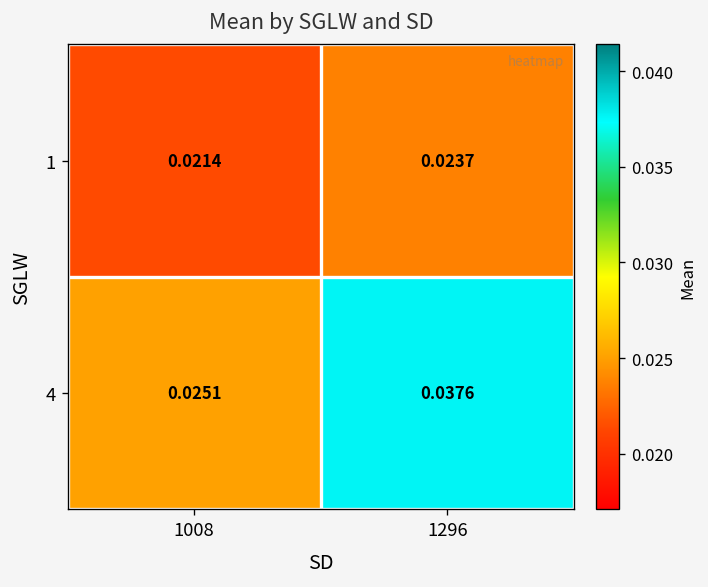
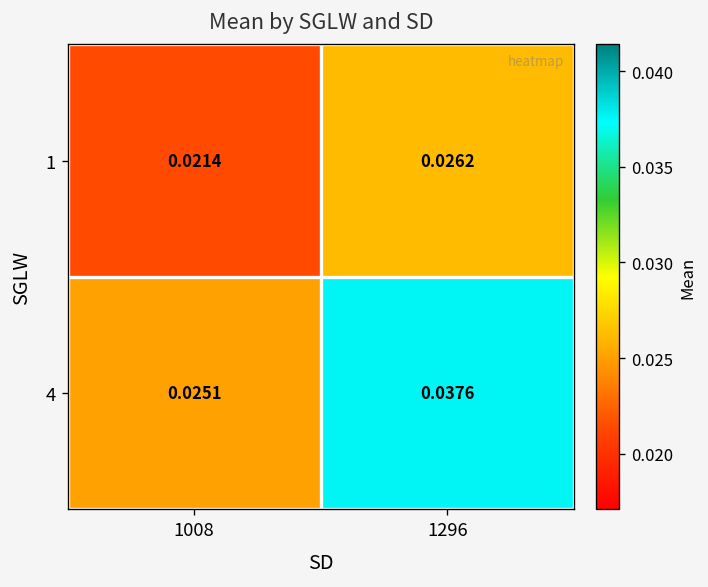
  {
    "1": {
      "1008": 0.0214,
-     "1296": 0.0237
+     "1296": 0.0262
    },
    "4": {
      "1008": 0.0251,
      "1296": 0.0376
    }
  }
